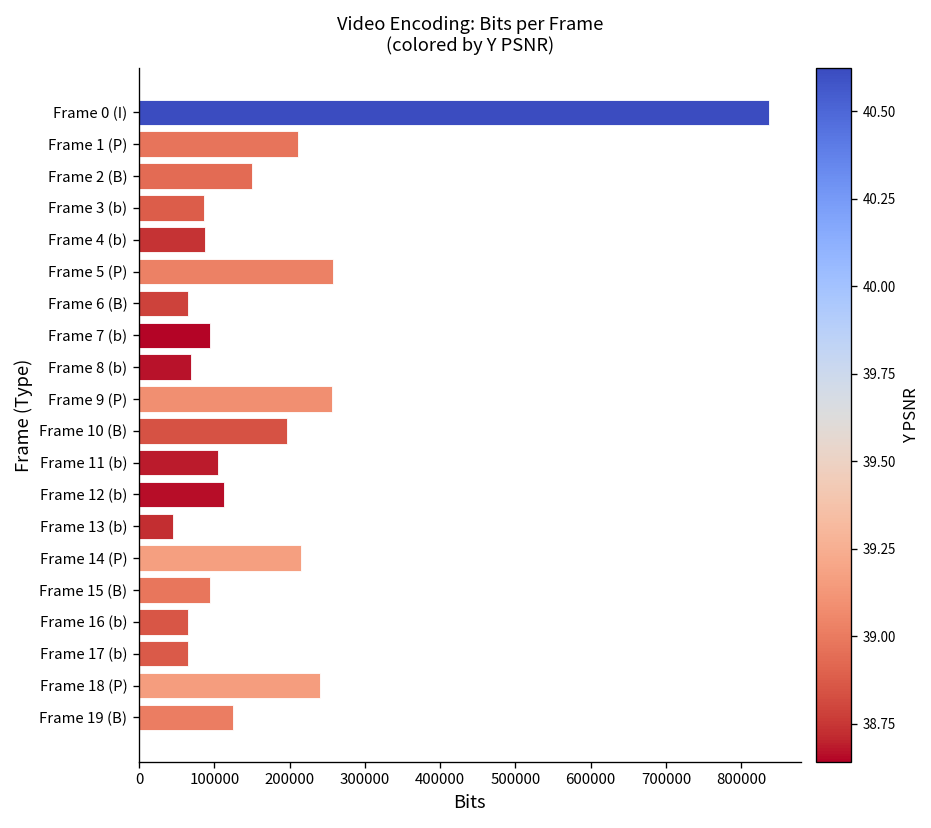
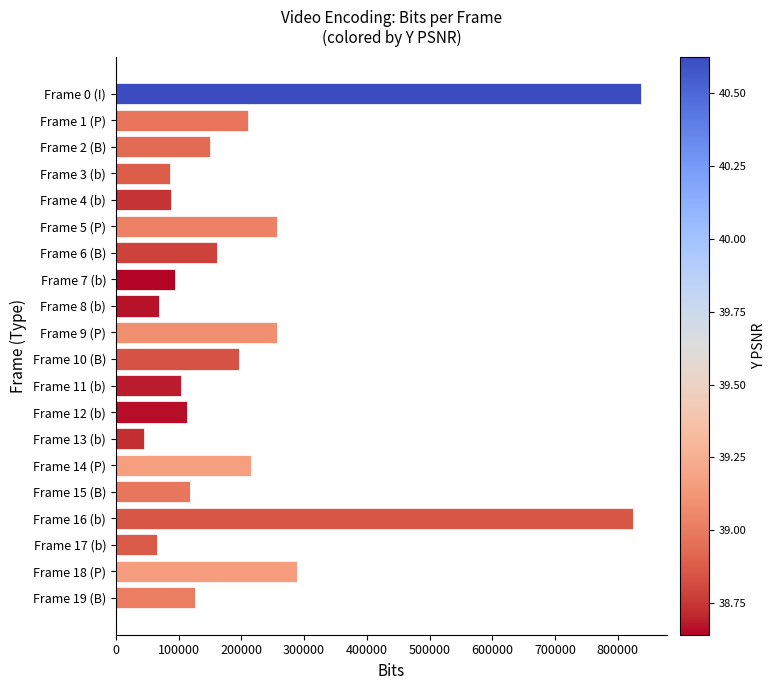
  {
    "Frame 0 (I)": 840000,
    "Frame 1 (P)": 210000,
    "Frame 2 (B)": 150000,
    "Frame 3 (b)": 90000,
    "Frame 4 (b)": 90000,
    "Frame 5 (P)": 260000,
-   "Frame 6 (B)": 60000,
+   "Frame 6 (B)": 160000,
    "Frame 7 (b)": 90000,
    "Frame 8 (b)": 70000,
    "Frame 9 (P)": 260000,
    "Frame 10 (B)": 200000,
    "Frame 11 (b)": 100000,
    "Frame 12 (b)": 110000,
    "Frame 13 (b)": 50000,
    "Frame 14 (P)": 220000,
-   "Frame 15 (B)": 90000,
-   "Frame 16 (b)": 70000,
+   "Frame 15 (B)": 120000,
+   "Frame 16 (b)": 820000,
    "Frame 17 (b)": 60000,
-   "Frame 18 (P)": 240000,
+   "Frame 18 (P)": 290000,
    "Frame 19 (B)": 130000
  }
